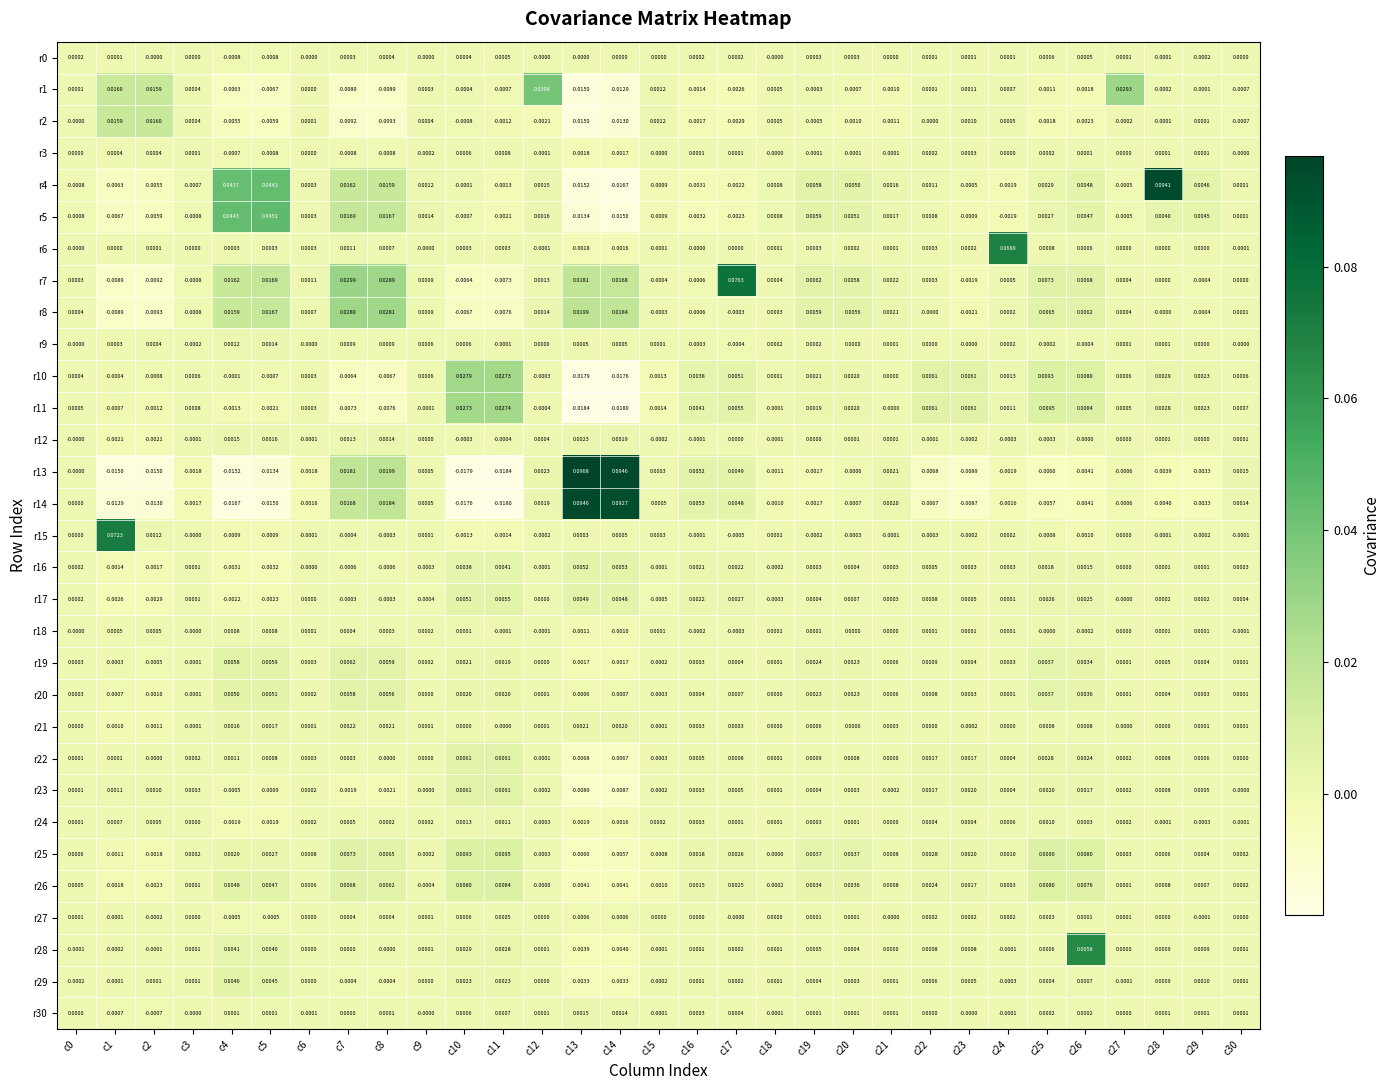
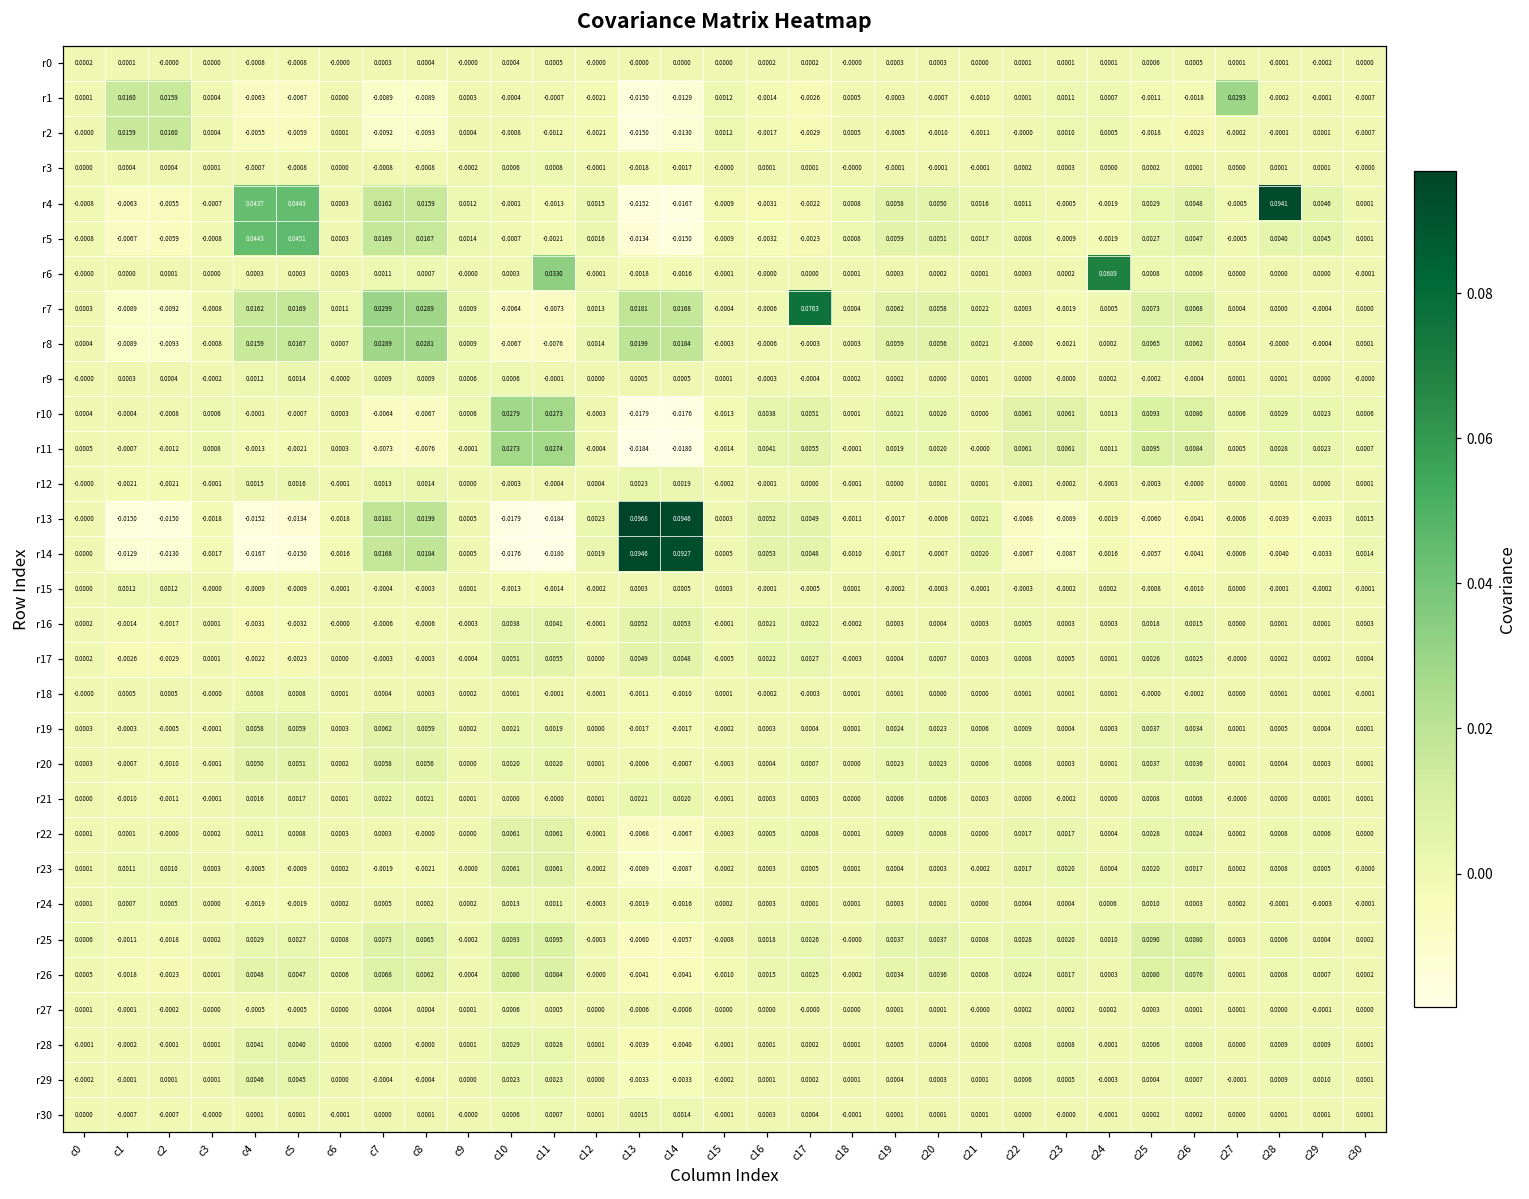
  {
    "r1": {
      "c0": 0.0001,
      "c1": 0.0160,
      "c2": 0.0159,
      "c3": 0.0004,
      "c4": -0.0063,
      "c5": -0.0067,
      "c6": 0.0000,
      "c7": -0.0089,
      "c8": -0.0089,
      "c9": 0.0003,
      "c10": -0.0004,
      "c11": -0.0007,
-     "c12": 0.0398,
+     "c12": -0.0021,
      "c13": -0.0150,
      "c14": -0.0129,
      "c15": 0.0012,
      "c16": -0.0014,
      "c17": -0.0026,
      "c18": 0.0005,
      "c19": -0.0003,
      "c20": -0.0007,
      "c21": -0.0010,
      "c22": 0.0001,
      "c23": 0.0011,
      "c24": 0.0007,
      "c25": -0.0011,
      "c26": -0.0018,
      "c27": 0.0293,
      "c28": -0.0002,
      "c29": -0.0001,
      "c30": -0.0007
    },
    "r6": {
      "c0": -0.0000,
      "c1": 0.0000,
      "c2": 0.0001,
      "c3": 0.0000,
      "c4": 0.0003,
      "c5": 0.0003,
      "c6": 0.0003,
      "c7": 0.0011,
      "c8": 0.0007,
      "c9": -0.0000,
      "c10": 0.0003,
-     "c11": 0.0003,
+     "c11": 0.0330,
      "c12": -0.0001,
      "c13": -0.0018,
      "c14": -0.0016,
      "c15": -0.0001,
      "c16": -0.0000,
      "c17": 0.0000,
      "c18": 0.0001,
      "c19": 0.0003,
      "c20": 0.0002,
      "c21": 0.0001,
      "c22": 0.0003,
      "c23": 0.0002,
      "c24": 0.0689,
      "c25": 0.0008,
      "c26": 0.0006,
      "c27": 0.0000,
      "c28": 0.0000,
      "c29": 0.0000,
      "c30": -0.0001
    },
    "r15": {
      "c0": 0.0000,
-     "c1": 0.0723,
+     "c1": 0.0012,
      "c2": 0.0012,
      "c3": -0.0000,
      "c4": -0.0009,
      "c5": -0.0009,
      "c6": -0.0001,
      "c7": -0.0004,
      "c8": -0.0003,
      "c9": 0.0001,
      "c10": -0.0013,
      "c11": -0.0014,
      "c12": -0.0002,
      "c13": 0.0003,
      "c14": 0.0005,
      "c15": 0.0003,
      "c16": -0.0001,
      "c17": -0.0005,
      "c18": 0.0001,
      "c19": -0.0002,
      "c20": -0.0003,
      "c21": -0.0001,
      "c22": -0.0003,
      "c23": -0.0002,
      "c24": 0.0002,
      "c25": -0.0008,
      "c26": -0.0010,
      "c27": 0.0000,
      "c28": -0.0001,
      "c29": -0.0002,
      "c30": -0.0001
    },
    "r28": {
      "c0": -0.0001,
      "c1": -0.0002,
      "c2": -0.0001,
      "c3": 0.0001,
      "c4": 0.0041,
      "c5": 0.0040,
      "c6": 0.0000,
      "c7": 0.0000,
      "c8": -0.0000,
      "c9": 0.0001,
      "c10": 0.0029,
      "c11": 0.0028,
      "c12": 0.0001,
      "c13": -0.0039,
      "c14": -0.0040,
      "c15": -0.0001,
      "c16": 0.0001,
      "c17": 0.0002,
      "c18": 0.0001,
      "c19": 0.0005,
      "c20": 0.0004,
      "c21": 0.0000,
      "c22": 0.0008,
      "c23": 0.0008,
      "c24": -0.0001,
      "c25": 0.0006,
-     "c26": 0.0658,
+     "c26": 0.0008,
      "c27": 0.0000,
      "c28": 0.0009,
      "c29": 0.0009,
      "c30": 0.0001
    }
  }
